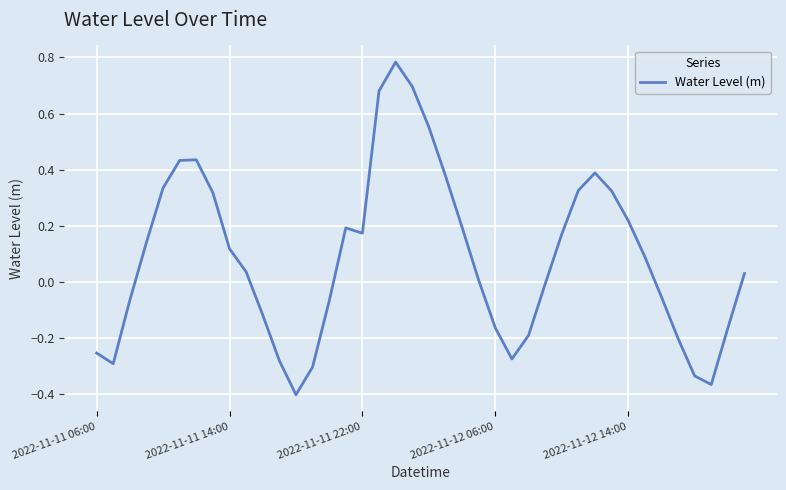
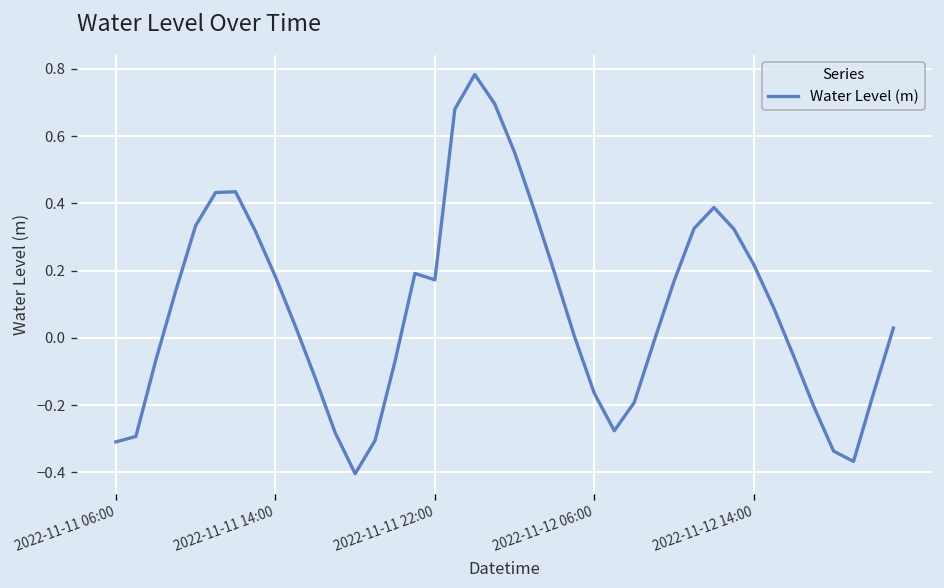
  {
-   "2022-11-11 06:00": -0.26,
-   "2022-11-11 14:00": 0.12,
+   "2022-11-11 06:00": -0.31,
+   "2022-11-11 14:00": 0.18,
    "2022-11-11 22:00": 0.17,
    "2022-11-12 06:00": -0.17,
    "2022-11-12 14:00": 0.22
  }
